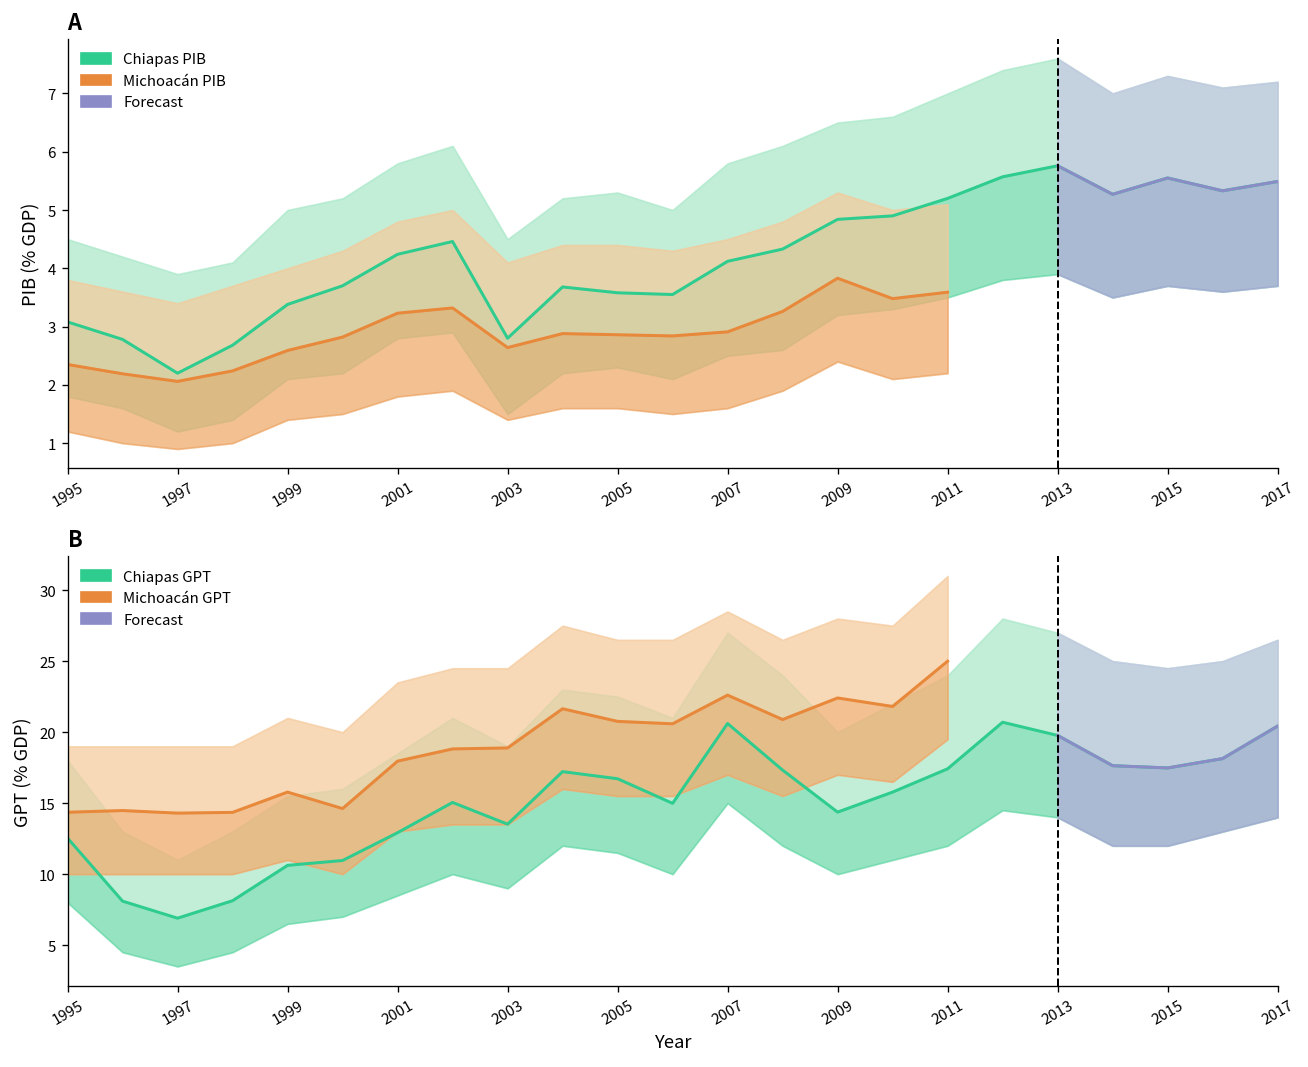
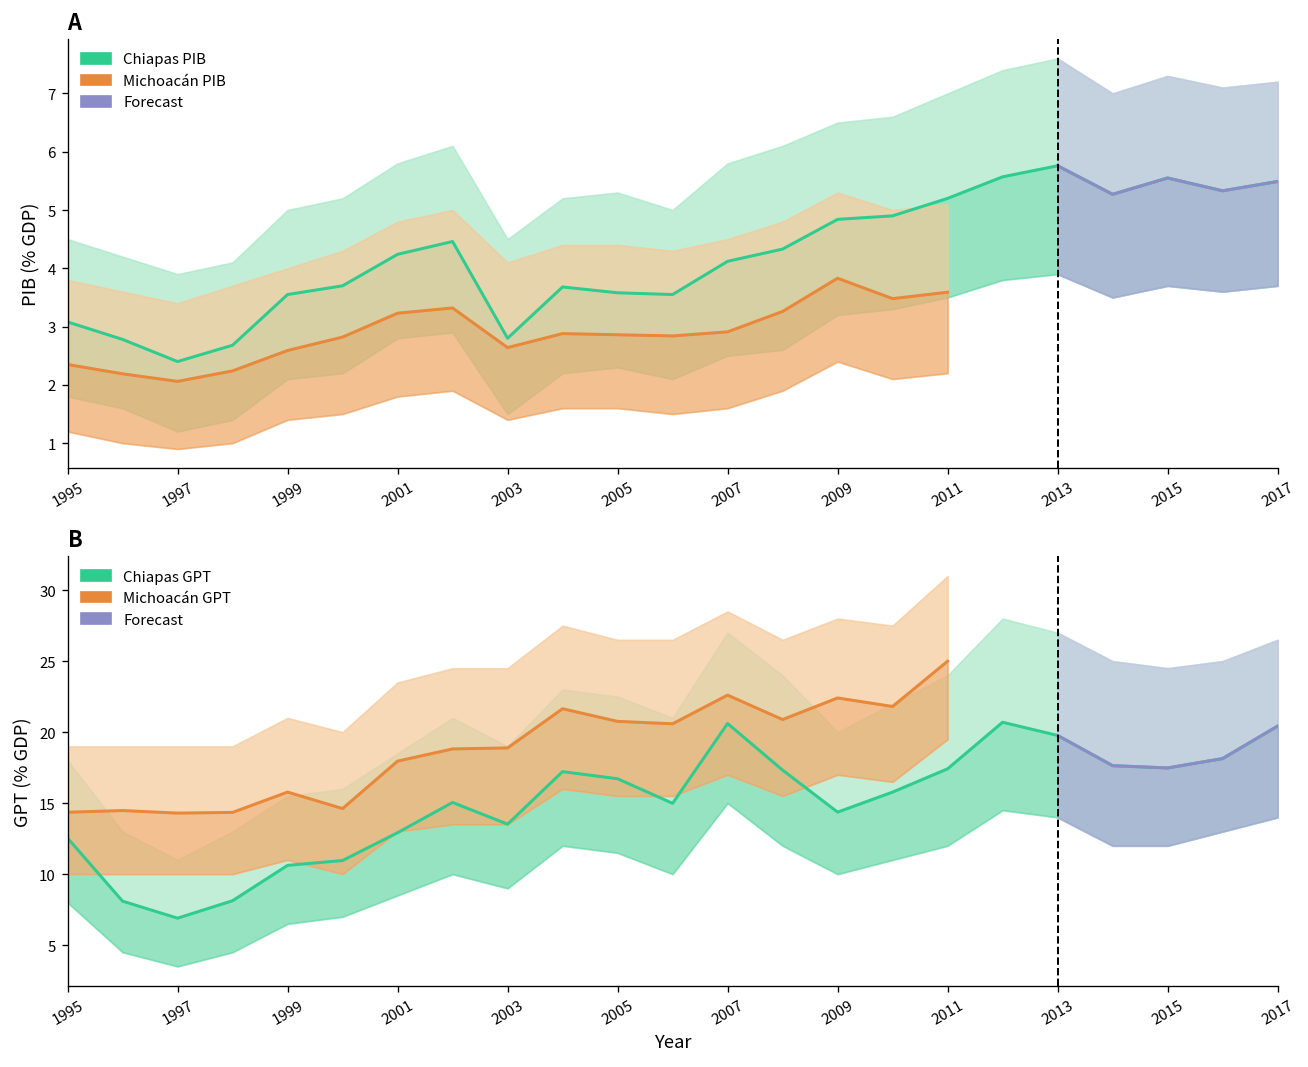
  {
    "A": {
      "Chiapas PIB": {
        "1995": 3.1,
-       "1997": 2.2,
-       "1999": 3.4,
+       "1997": 2.4,
+       "1999": 3.6,
        "2001": 4.2,
        "2003": 2.8,
        "2005": 3.6,
        "2007": 4.1,
        "2009": 4.8,
        "2011": 5.2
      },
      "Michoacán PIB": {
        "1995": 2.4,
        "1997": 2.1,
        "1999": 2.6,
        "2001": 3.2,
        "2003": 2.6,
        "2005": 2.9,
        "2007": 2.9,
        "2009": 3.8,
        "2011": 3.6
      }
    },
    "B": {
      "Chiapas GPT": {
        "1995": 12.5,
        "1997": 6.9,
        "1999": 10.6,
        "2001": 12.9,
        "2003": 13.5,
        "2005": 16.7,
        "2007": 20.6,
        "2009": 14.4,
        "2011": 17.4
      },
      "Michoacán GPT": {
        "1995": 14.4,
        "1997": 14.3,
        "1999": 15.8,
        "2001": 18.0,
        "2005": 20.8,
        "2007": 22.6,
        "2009": 22.4,
        "2011": 25.0
      }
    }
  }
